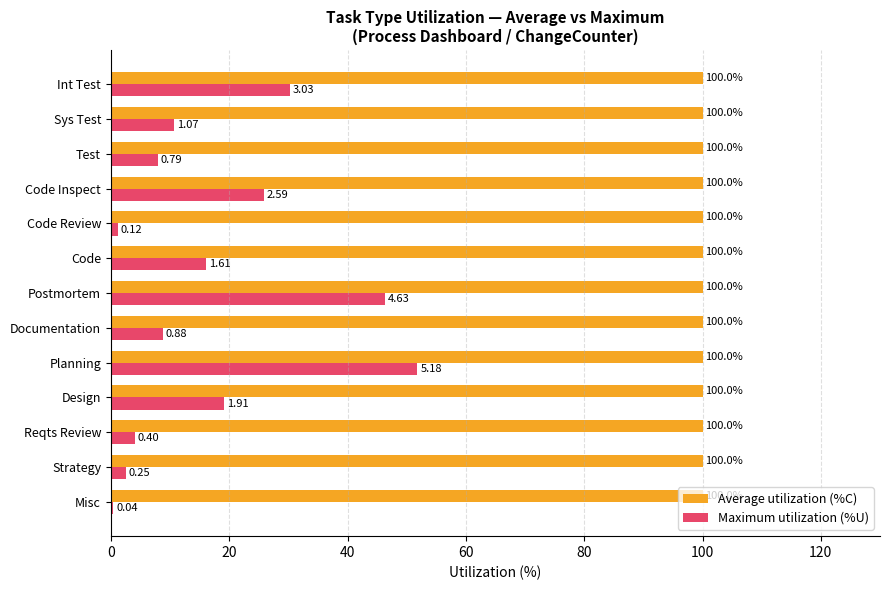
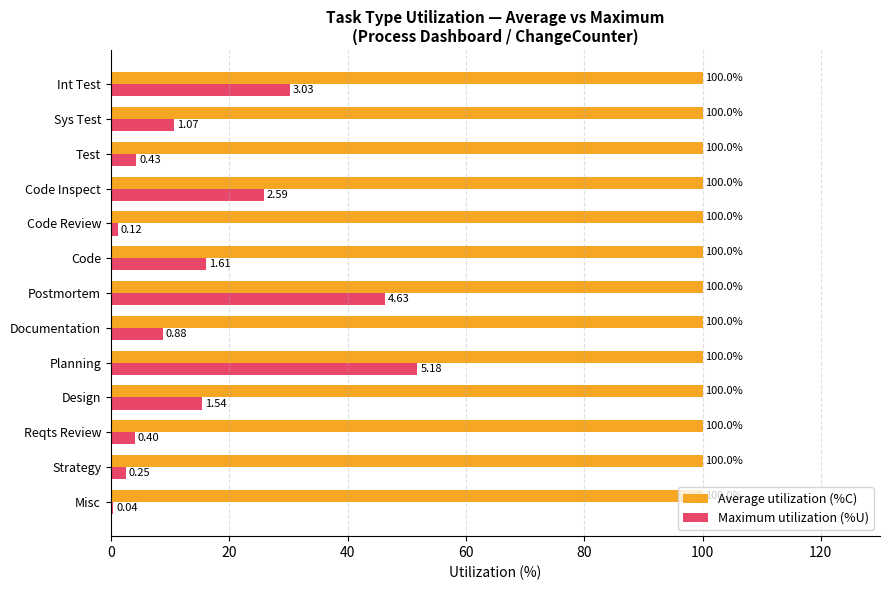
  {
    "Average utilization (%C)": {
      "Int Test": "100.0%",
      "Sys Test": "100.0%",
      "Test": "100.0%",
      "Code Inspect": "100.0%",
      "Code Review": "100.0%",
      "Code": "100.0%",
      "Postmortem": "100.0%",
      "Documentation": "100.0%",
      "Planning": "100.0%",
      "Design": "100.0%",
      "Reqts Review": "100.0%",
      "Strategy": "100.0%"
    },
    "Maximum utilization (%U)": {
-     "Test": "0.79",
-     "Design": "1.91"
+     "Test": "0.43",
+     "Design": "1.54"
    }
  }
